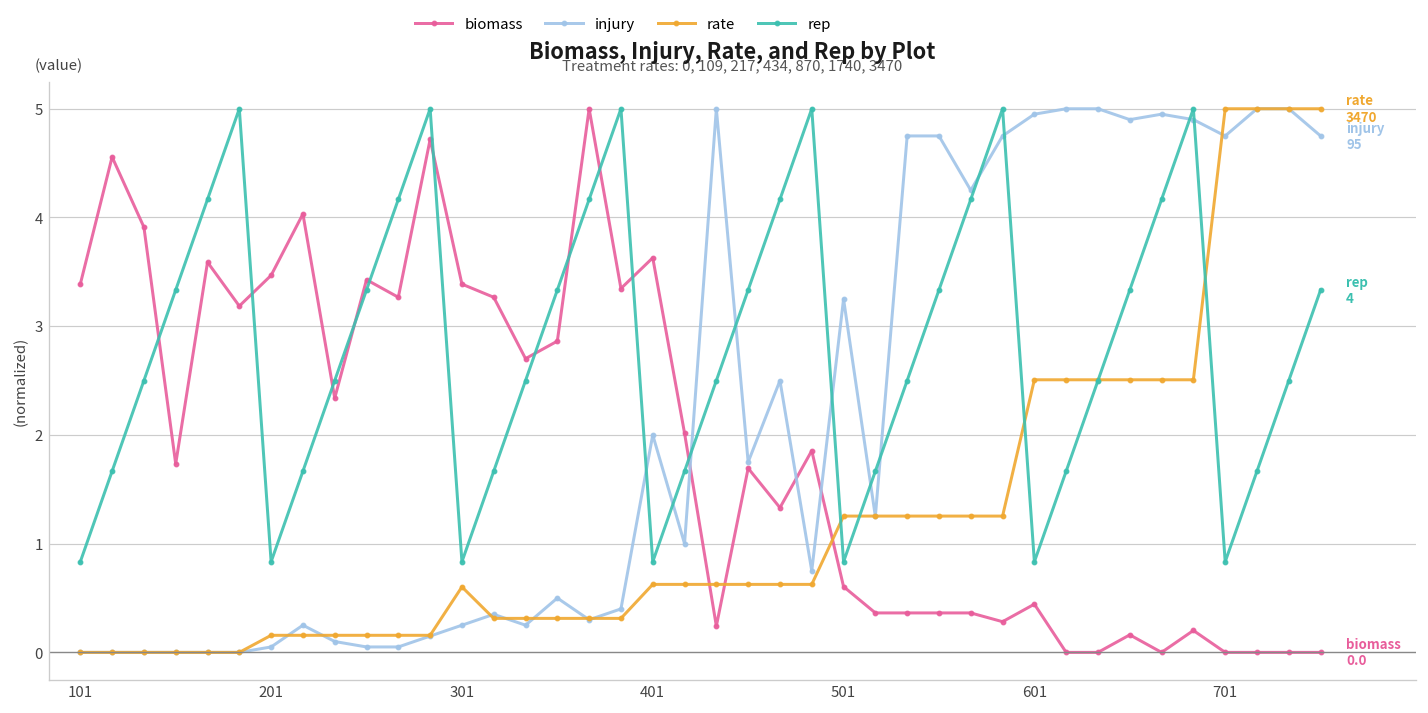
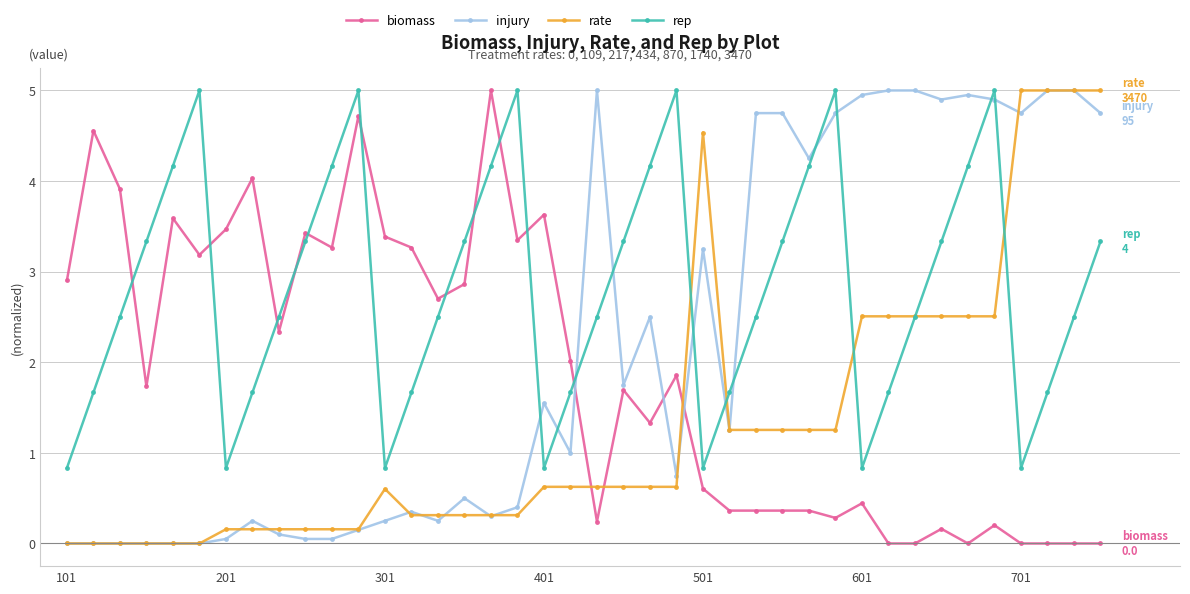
  {
    "biomass": {
-     "101": 3.4,
+     "101": 2.9,
      "201": 3.5,
      "301": 3.4,
      "401": 3.6,
      "501": 0.6,
      "601": 0.4,
      "701": 0.0
    },
    "injury": {
      "201": 0.1,
      "301": 0.3,
-     "401": 2.0,
+     "401": 1.6,
      "501": 3.3,
      "601": 5.0,
      "701": 4.8
    },
    "rate": {
      "201": 0.2,
      "301": 0.6,
      "401": 0.6,
-     "501": 1.3,
+     "501": 4.5,
      "601": 2.5,
      "701": 5.0
    },
    "rep": {
      "101": 0.8,
      "201": 0.8,
      "301": 0.8,
      "401": 0.8,
      "501": 0.8,
      "601": 0.8,
      "701": 0.8
    }
  }
